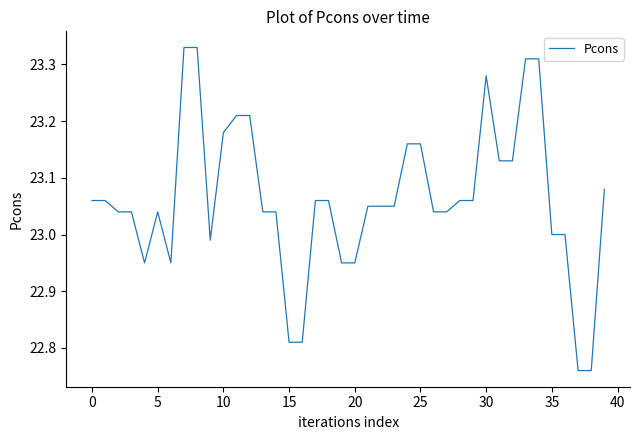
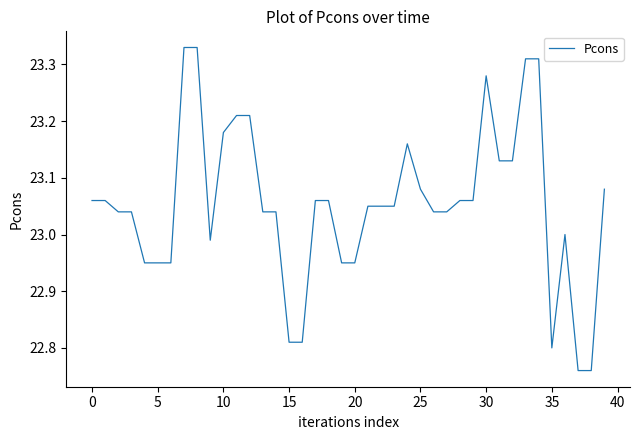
  {
    "0": 23.06,
-   "5": 23.04,
+   "5": 22.95,
    "10": 23.18,
    "15": 22.81,
    "20": 22.95,
-   "25": 23.16,
+   "25": 23.08,
    "30": 23.28,
-   "35": 23.0
+   "35": 22.8
  }
